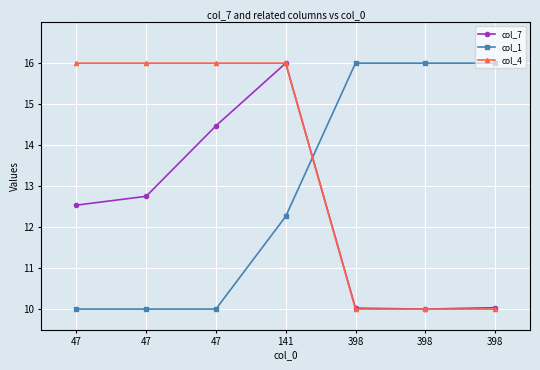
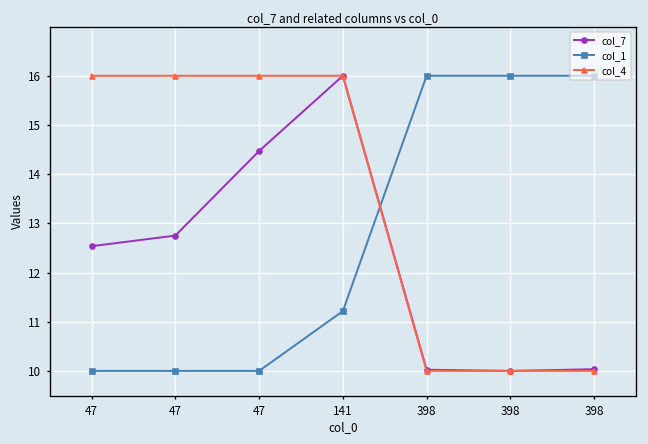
  {
    "col_1": {
-     "141": 12.3
+     "141": 11.2
    }
  }
